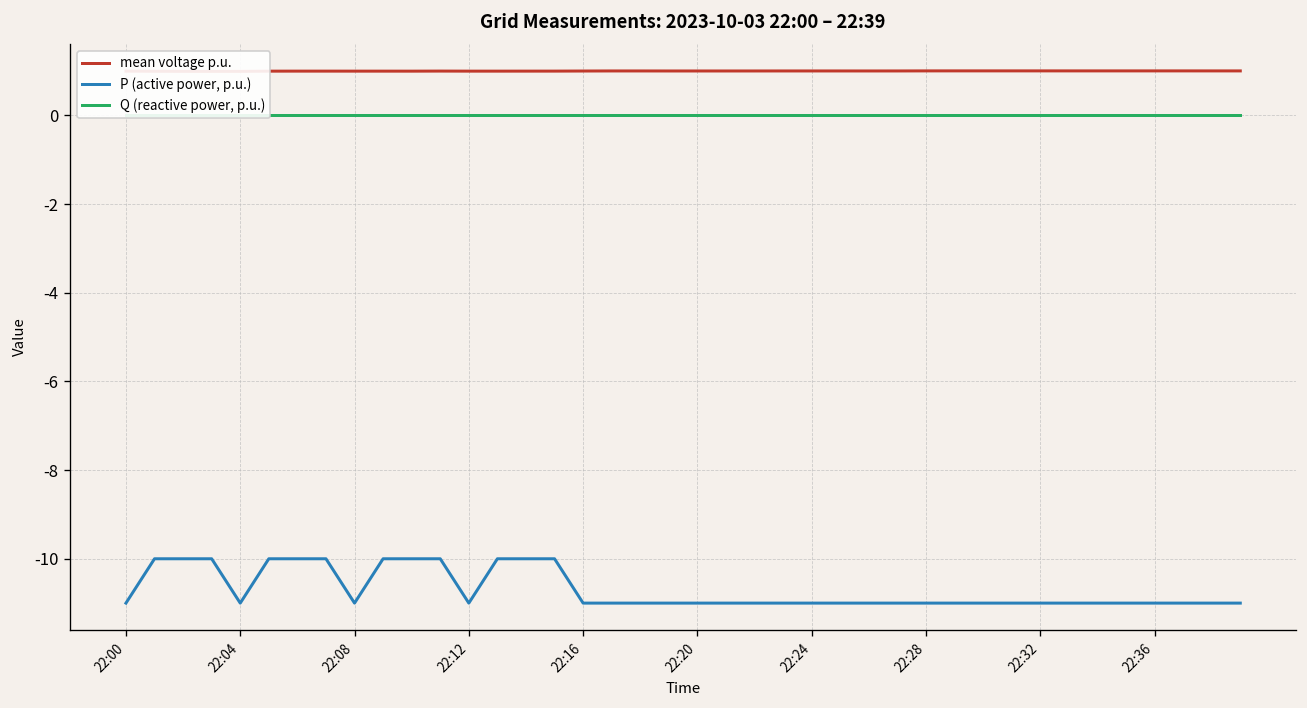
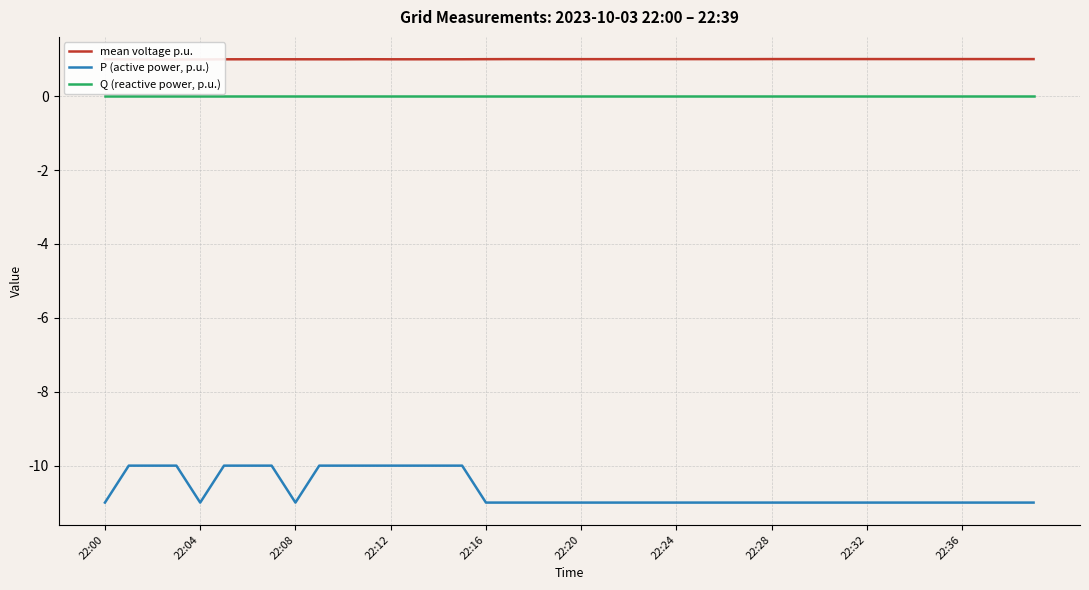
  {
    "mean voltage p.u.": {
      "22:08": 1,
      "22:12": 1,
      "22:16": 1,
      "22:20": 1,
      "22:24": 1,
      "22:28": 1,
      "22:32": 1,
      "22:36": 1
    },
    "P (active power, p.u.)": {
      "22:00": -11,
      "22:04": -11,
      "22:08": -11,
-     "22:12": -11,
+     "22:12": -10,
      "22:16": -11,
      "22:20": -11,
      "22:24": -11,
      "22:28": -11,
      "22:32": -11,
      "22:36": -11
    },
    "Q (reactive power, p.u.)": {
      "22:00": 0,
      "22:04": 0,
      "22:08": 0,
      "22:12": 0,
      "22:16": 0,
      "22:20": 0,
      "22:24": 0,
      "22:28": 0,
      "22:32": 0,
      "22:36": 0
    }
  }
